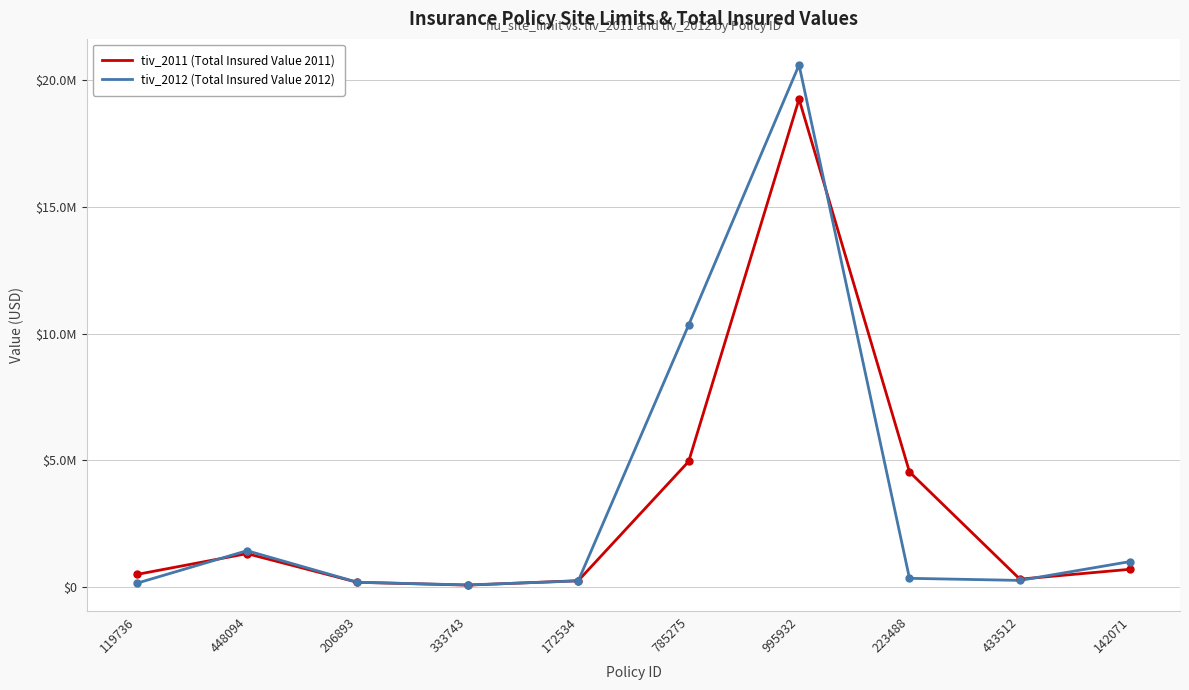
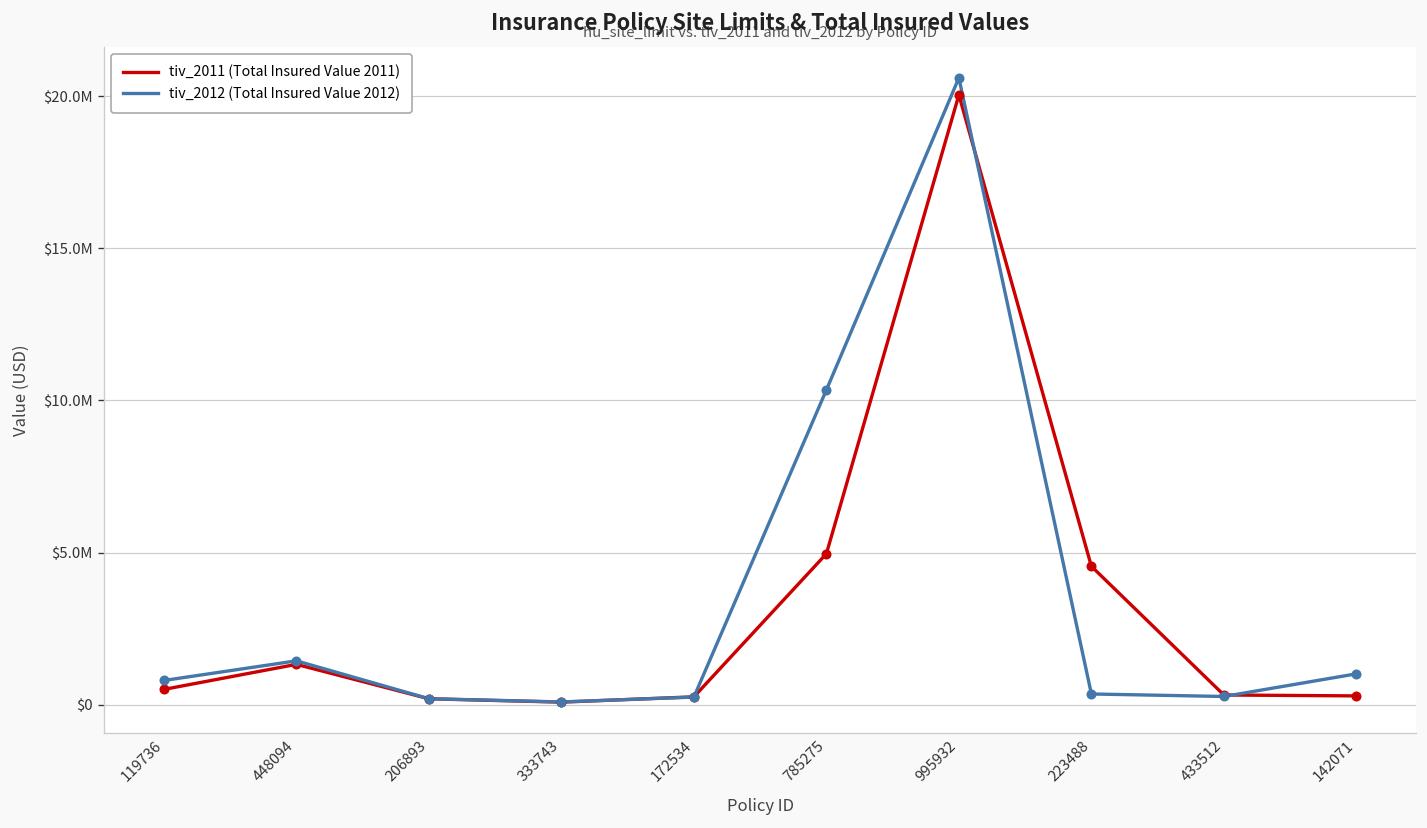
  {
    "tiv_2011 (Total Insured Value 2011)": {
      "119736": "$500000",
      "448094": "$1300000",
      "785275": "$5000000",
-     "995932": "$19300000",
+     "995932": "$20000000",
      "223488": "$4500000",
-     "142071": "$700000"
+     "142071": "$300000"
    },
    "tiv_2012 (Total Insured Value 2012)": {
-     "119736": "$200000",
+     "119736": "$800000",
      "448094": "$1400000",
      "785275": "$10300000",
      "995932": "$20600000",
      "223488": "$300000",
      "142071": "$1000000"
    }
  }
